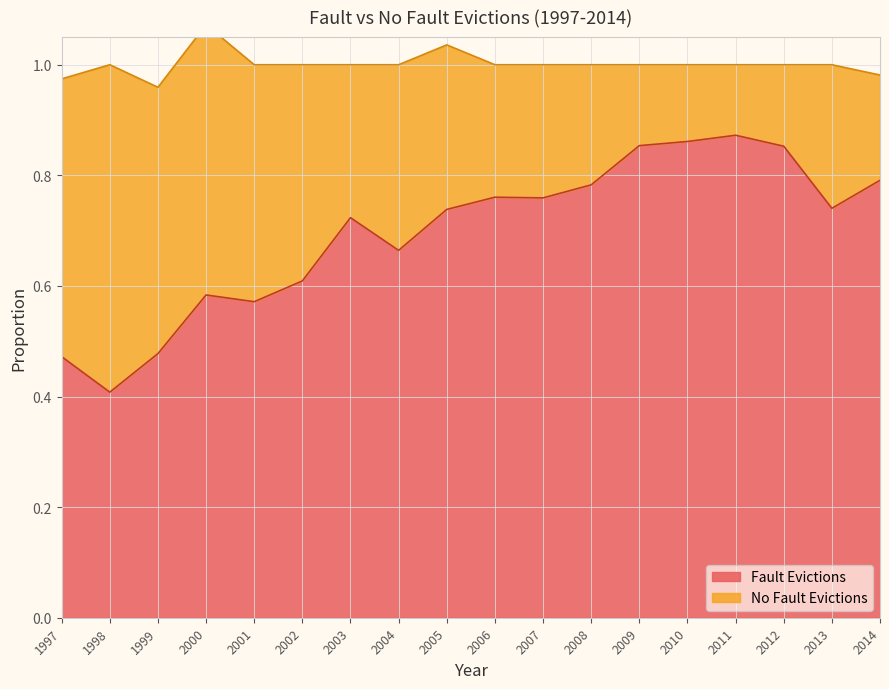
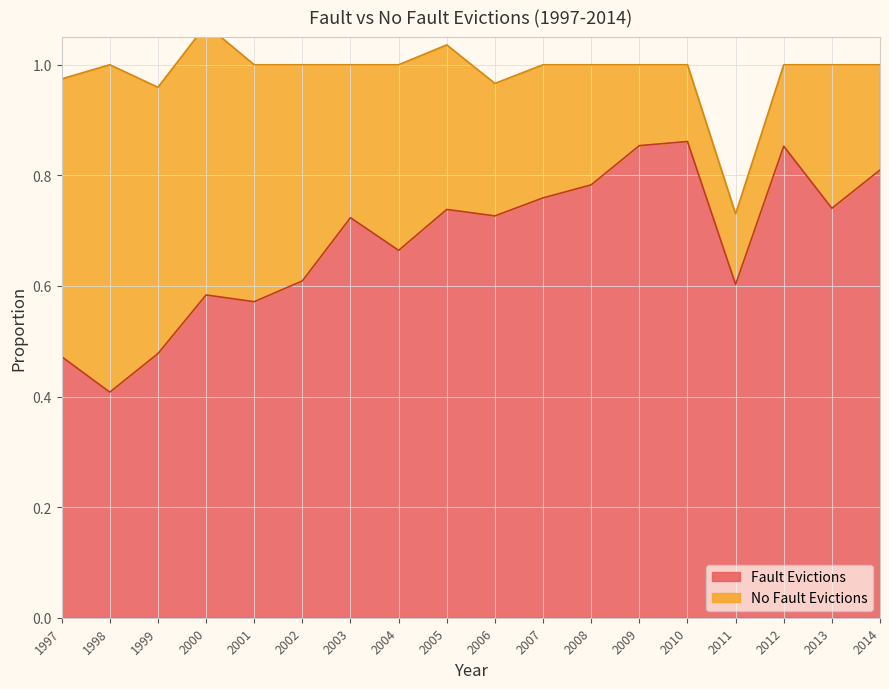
  {
    "Fault Evictions": {
      "1997": 0.47,
      "1998": 0.41,
      "1999": 0.48,
      "2000": 0.58,
      "2001": 0.57,
      "2002": 0.61,
      "2003": 0.72,
      "2004": 0.66,
      "2005": 0.74,
-     "2006": 0.76,
+     "2006": 0.73,
      "2007": 0.76,
      "2008": 0.78,
      "2009": 0.85,
      "2010": 0.86,
-     "2011": 0.87,
+     "2011": 0.60,
      "2012": 0.85,
      "2013": 0.74,
-     "2014": 0.79
+     "2014": 0.81
    },
    "No Fault Evictions": {
      "1997": 0.50,
      "1998": 0.59,
      "1999": 0.48,
      "2001": 0.43,
      "2002": 0.39,
      "2003": 0.28,
      "2004": 0.34,
      "2005": 0.30,
      "2006": 0.24,
      "2007": 0.24,
      "2008": 0.22,
      "2009": 0.15,
      "2010": 0.14,
      "2011": 0.13,
      "2012": 0.15,
      "2013": 0.26,
      "2014": 0.19
    }
  }
